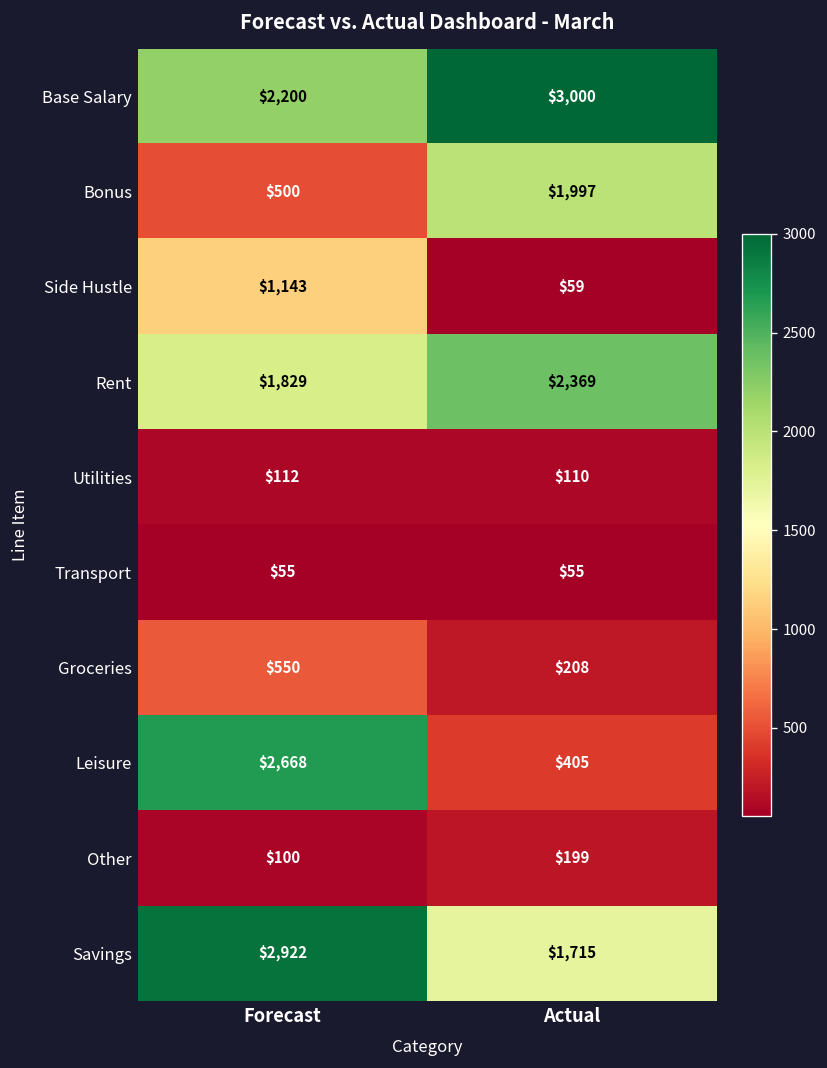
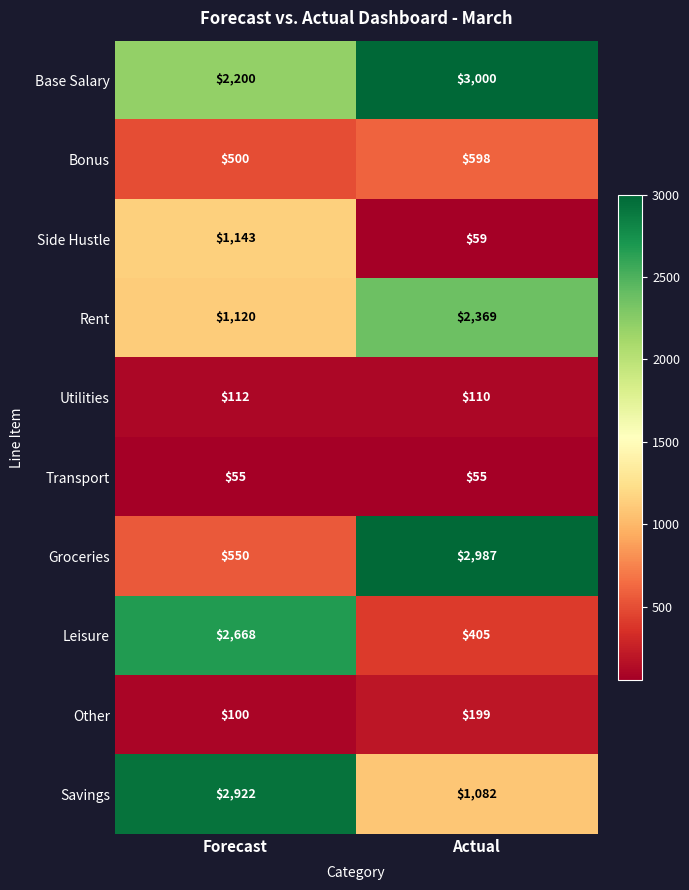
  {
    "Base Salary": {
      "Forecast": "$2,200",
      "Actual": "$3,000"
    },
    "Bonus": {
      "Forecast": "$500",
-     "Actual": "$1,997"
+     "Actual": "$598"
    },
    "Side Hustle": {
      "Forecast": "$1,143",
      "Actual": "$59"
    },
    "Rent": {
-     "Forecast": "$1,829",
+     "Forecast": "$1,120",
      "Actual": "$2,369"
    },
    "Utilities": {
      "Forecast": "$112",
      "Actual": "$110"
    },
    "Transport": {
      "Forecast": "$55",
      "Actual": "$55"
    },
    "Groceries": {
      "Forecast": "$550",
-     "Actual": "$208"
+     "Actual": "$2,987"
    },
    "Leisure": {
      "Forecast": "$2,668",
      "Actual": "$405"
    },
    "Other": {
      "Forecast": "$100",
      "Actual": "$199"
    },
    "Savings": {
      "Forecast": "$2,922",
-     "Actual": "$1,715"
+     "Actual": "$1,082"
    }
  }
